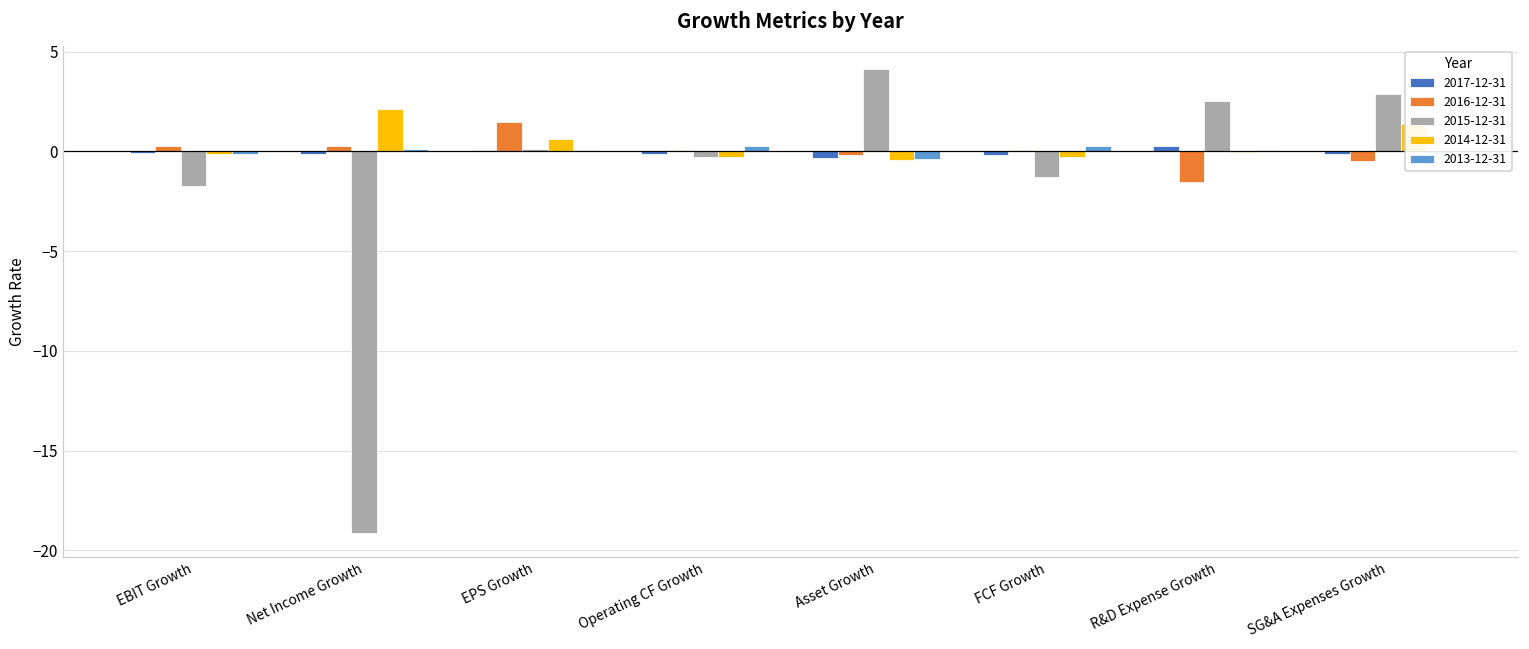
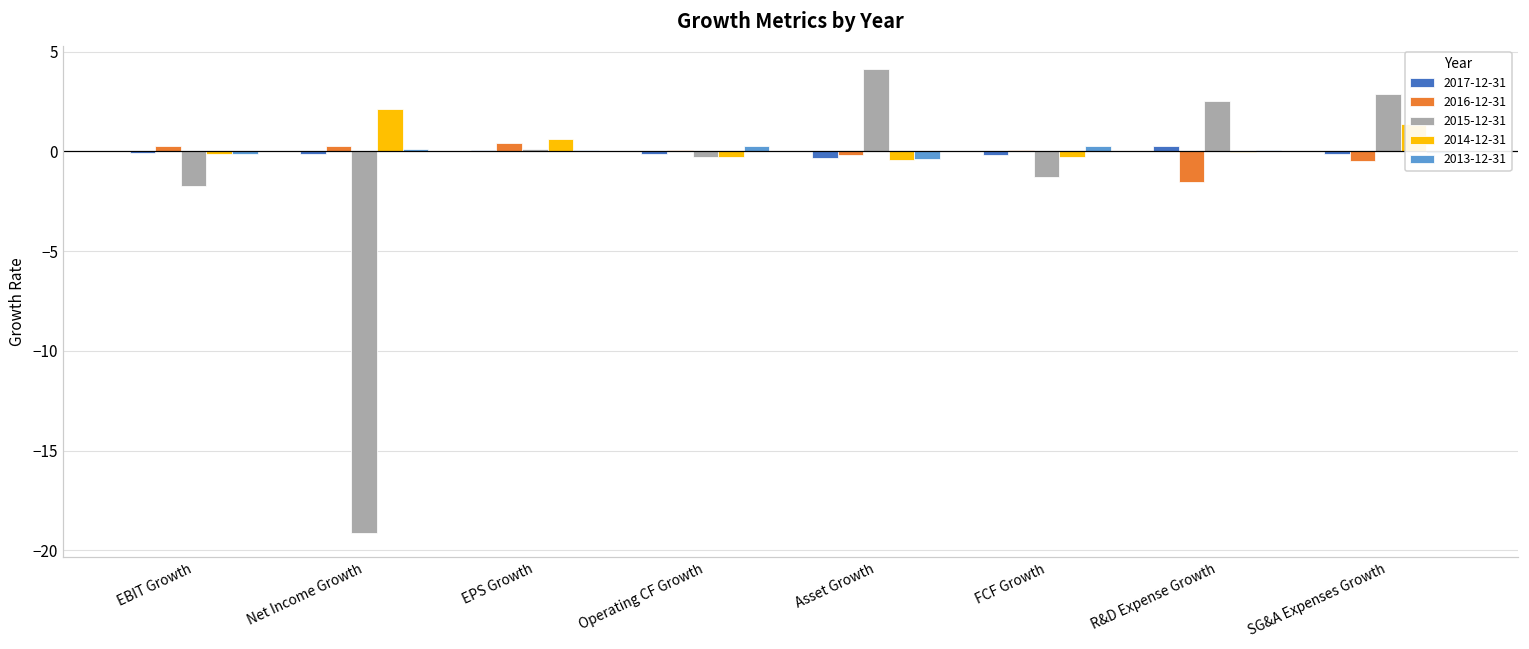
  {
    "2016-12-31": {
      "EBIT Growth": 0.3,
      "Net Income Growth": 0.3,
-     "EPS Growth": 1.5,
+     "EPS Growth": 0.4,
      "Asset Growth": -0.2,
      "R&D Expense Growth": -1.5,
      "SG&A Expenses Growth": -0.5
    },
    "2015-12-31": {
      "EBIT Growth": -1.7,
      "Net Income Growth": -19.1,
      "Operating CF Growth": -0.3,
      "Asset Growth": 4.1,
      "FCF Growth": -1.3,
      "R&D Expense Growth": 2.5,
      "SG&A Expenses Growth": 2.9
    },
    "2014-12-31": {
      "EBIT Growth": -0.1,
      "Net Income Growth": 2.1,
      "EPS Growth": 0.6,
      "Operating CF Growth": -0.3,
      "Asset Growth": -0.4,
      "FCF Growth": -0.3
    }
  }
